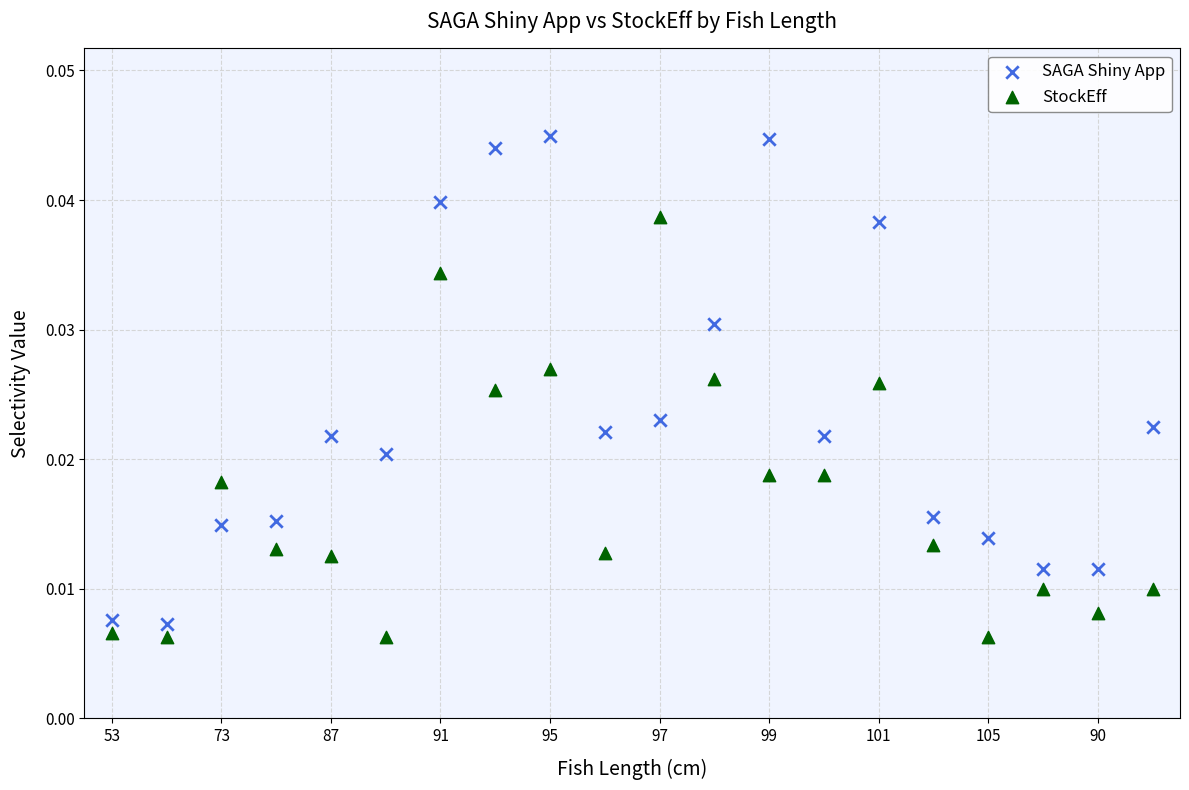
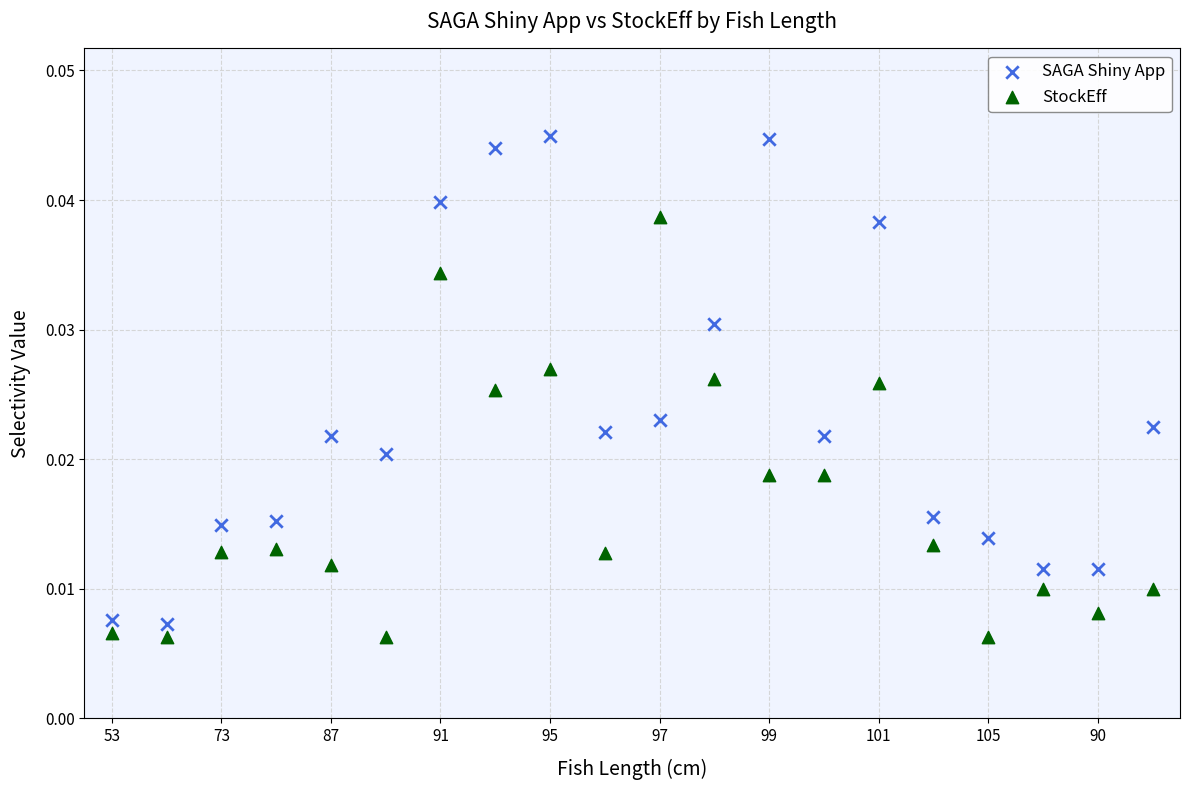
  {
    "StockEff": {
-     "73": 0.0183,
-     "87": 0.0125
+     "73": 0.0128,
+     "87": 0.0119
    }
  }
